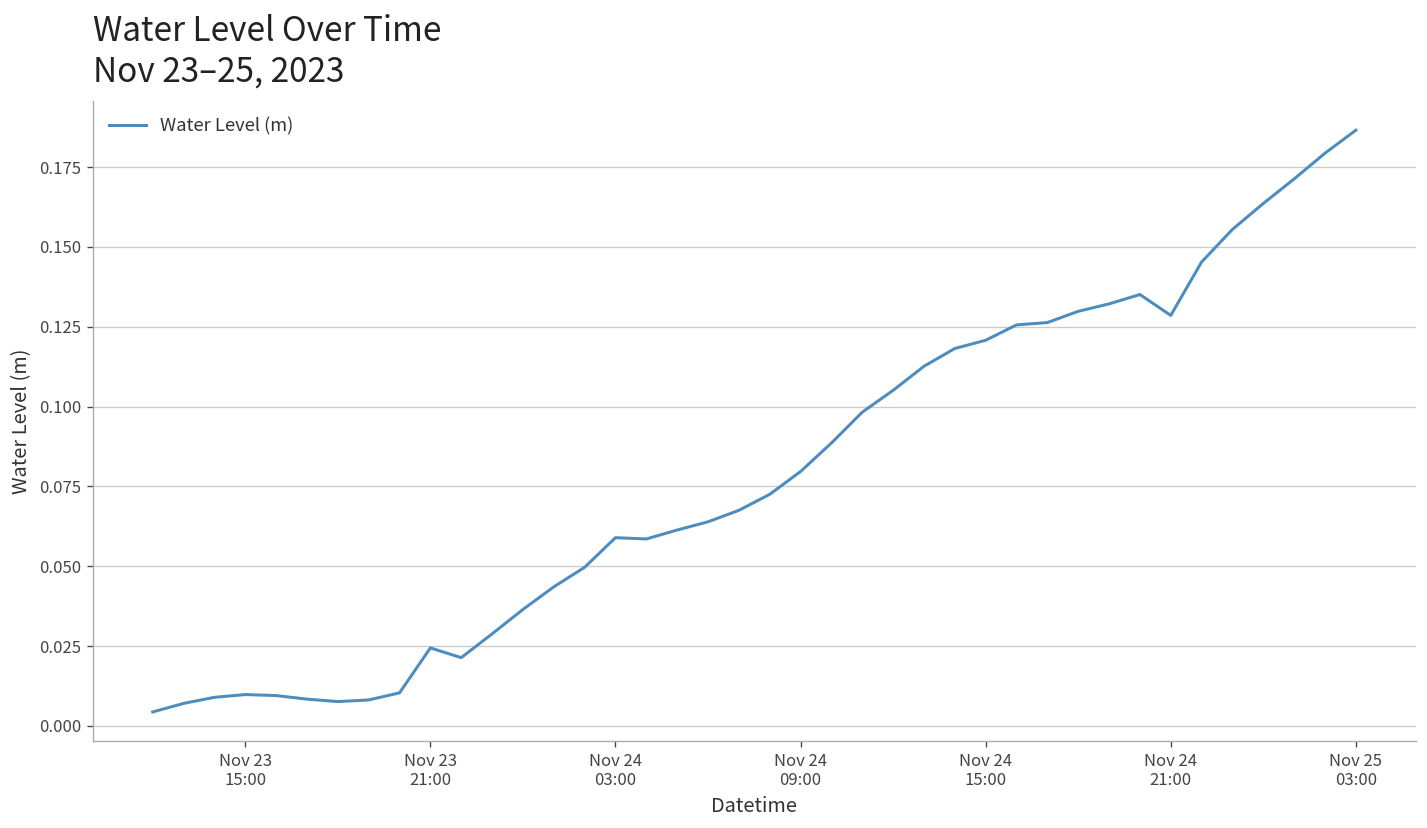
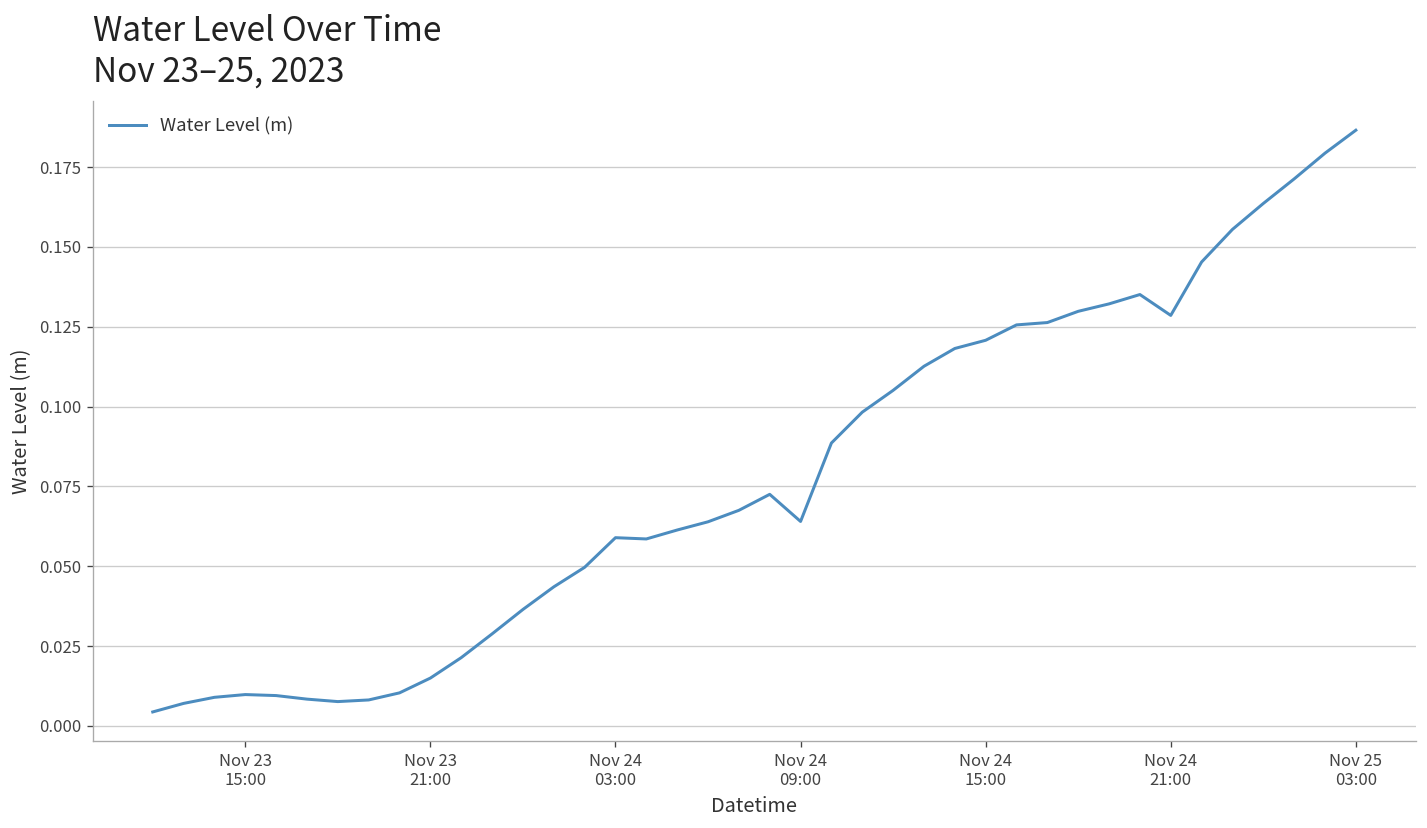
  {
    "Nov 23 15:00": 0.010,
-   "Nov 23 21:00": 0.024,
+   "Nov 23 21:00": 0.015,
    "Nov 24 03:00": 0.059,
-   "Nov 24 09:00": 0.080,
+   "Nov 24 09:00": 0.064,
    "Nov 24 15:00": 0.121,
    "Nov 24 21:00": 0.129,
    "Nov 25 03:00": 0.187
  }
